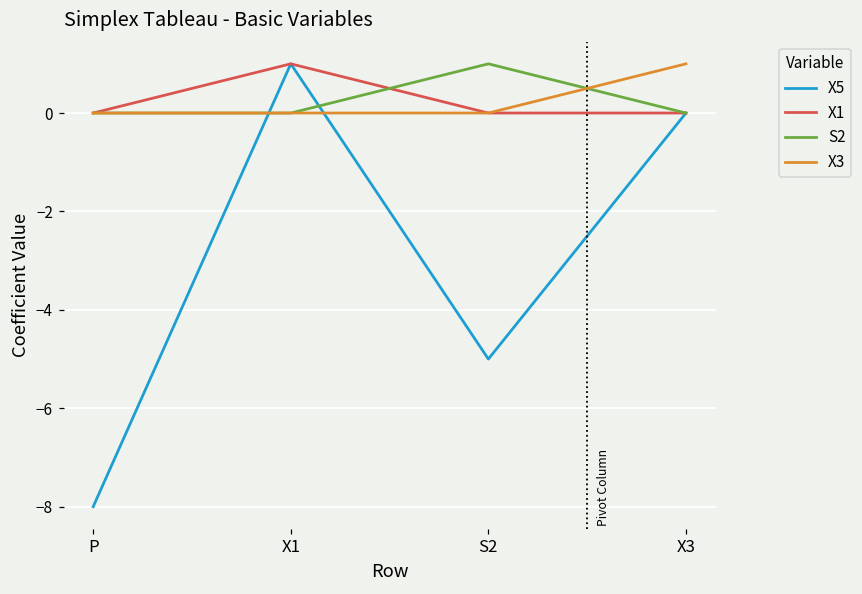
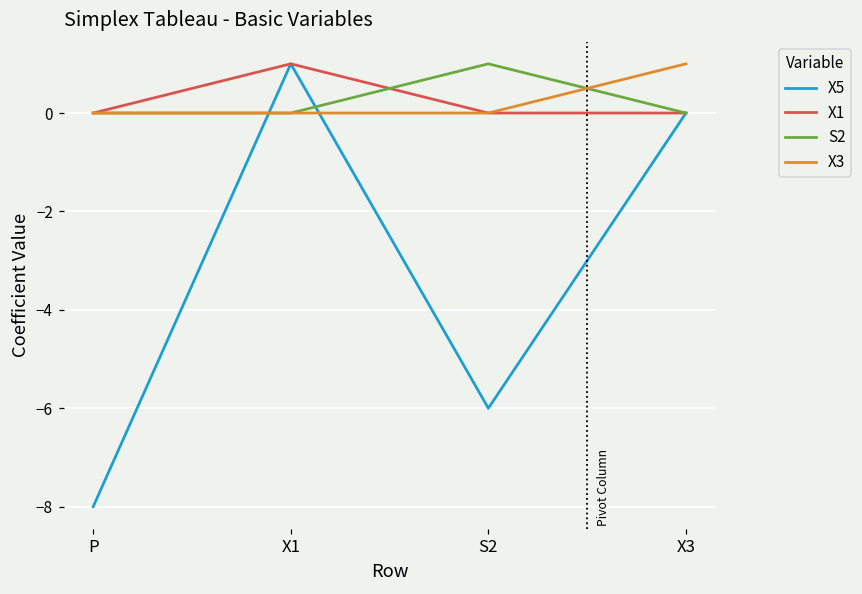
  {
    "X5": {
      "P": -8,
-     "S2": -5
+     "S2": -6
    },
    "S2": {
      "S2": 1
    },
    "X3": {
      "X3": 1
    }
  }
